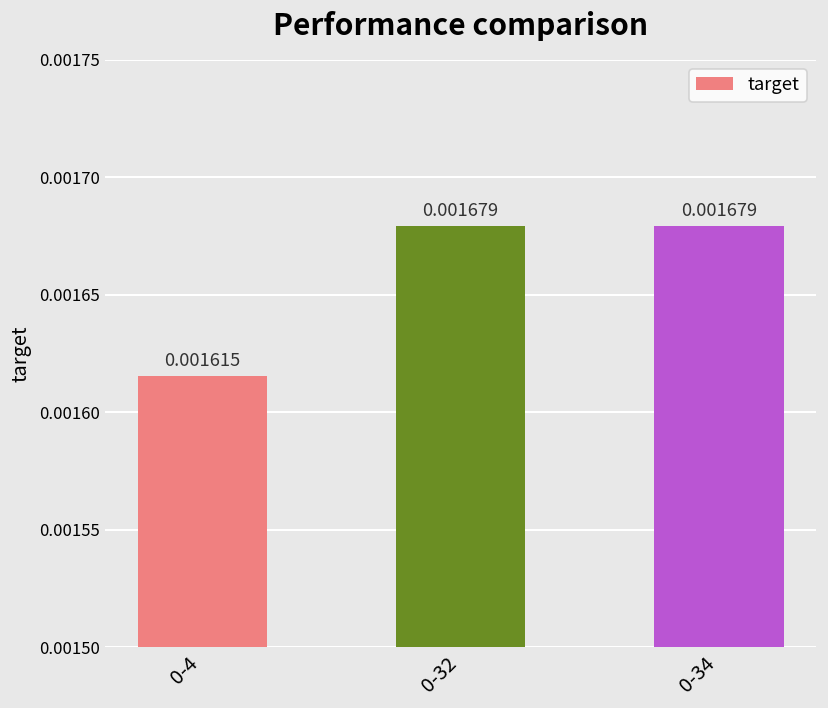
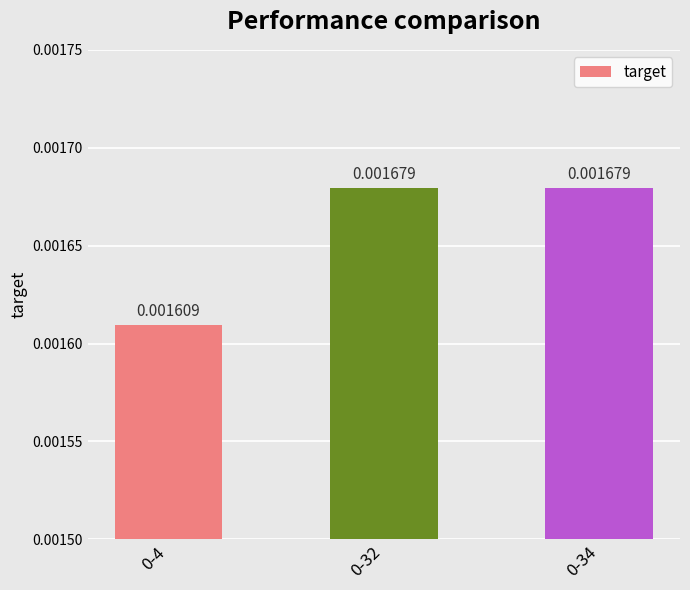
  {
-   "0-4": 0.001615,
+   "0-4": 0.001609,
    "0-32": 0.001679,
    "0-34": 0.001679
  }
